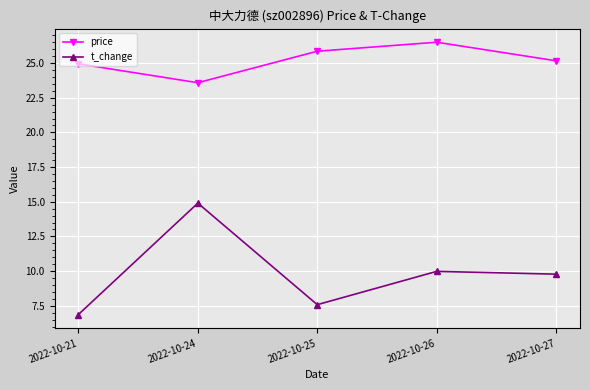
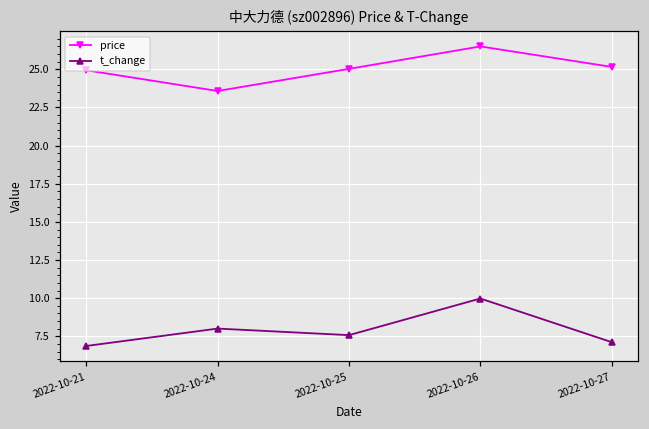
  {
    "price": {
      "2022-10-24": 23.6,
-     "2022-10-25": 25.9,
+     "2022-10-25": 25.0,
      "2022-10-26": 26.5,
      "2022-10-27": 25.2
    },
    "t_change": {
      "2022-10-21": 6.9,
-     "2022-10-24": 14.9,
+     "2022-10-24": 8.0,
      "2022-10-25": 7.6,
      "2022-10-26": 10.0,
-     "2022-10-27": 9.8
+     "2022-10-27": 7.1
    }
  }
